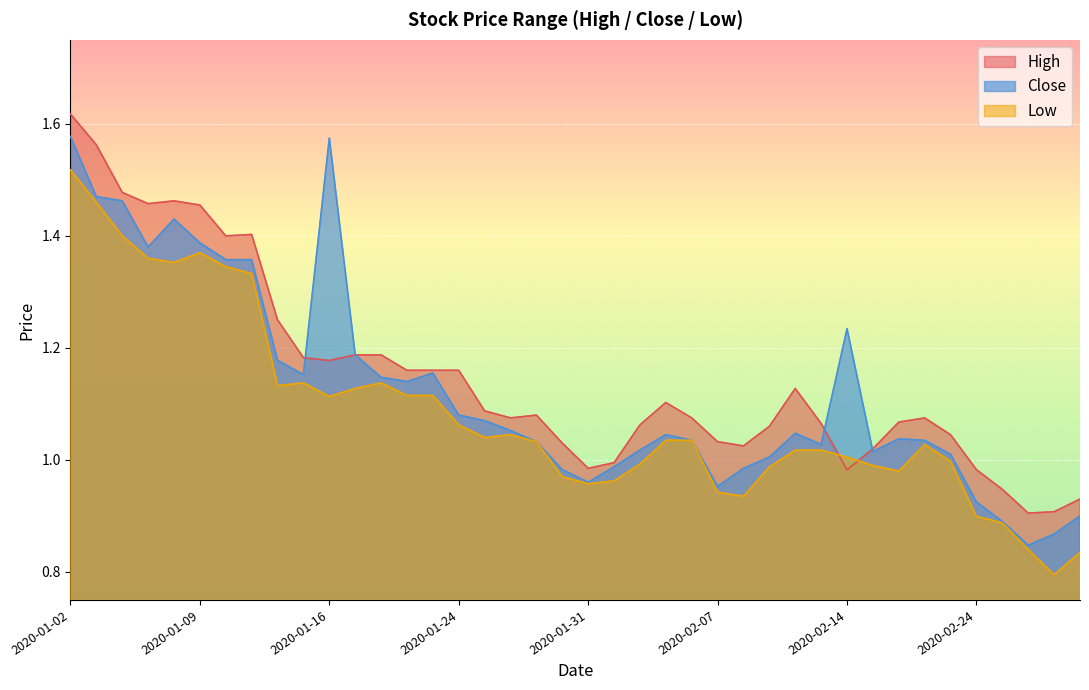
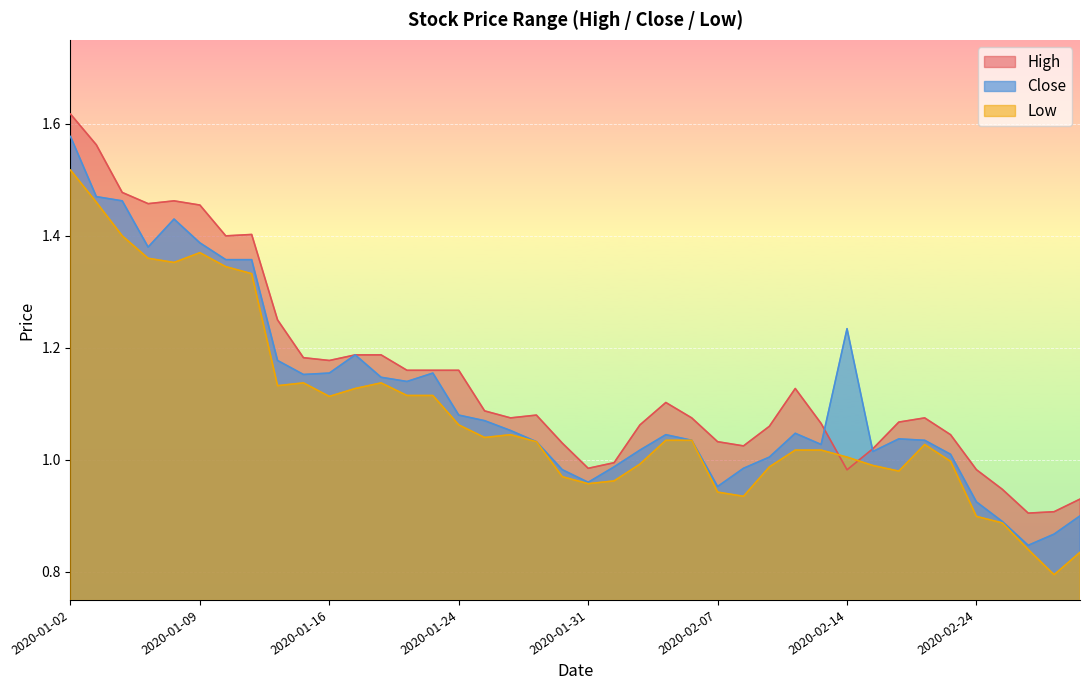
  {
    "High": {
      "2020-01-02": 1.62,
      "2020-01-09": 1.46,
      "2020-01-16": 1.18,
      "2020-01-24": 1.16,
      "2020-01-31": 0.99,
      "2020-02-07": 1.03,
      "2020-02-14": 0.98,
      "2020-02-24": 0.98
    },
    "Close": {
      "2020-01-02": 1.58,
      "2020-01-09": 1.39,
-     "2020-01-16": 1.57,
+     "2020-01-16": 1.15,
      "2020-01-24": 1.08,
      "2020-02-07": 0.95,
      "2020-02-14": 1.23,
      "2020-02-24": 0.93
    },
    "Low": {
      "2020-01-02": 1.52,
      "2020-01-09": 1.37,
      "2020-01-16": 1.11,
      "2020-01-24": 1.06,
      "2020-02-07": 0.94,
      "2020-02-14": 1.00,
      "2020-02-24": 0.90
    }
  }
